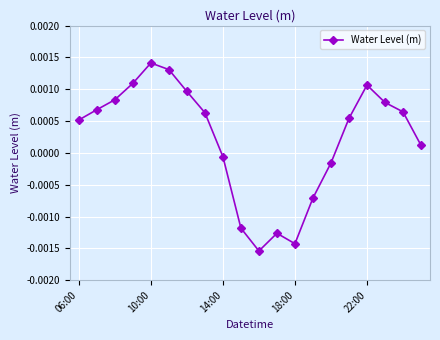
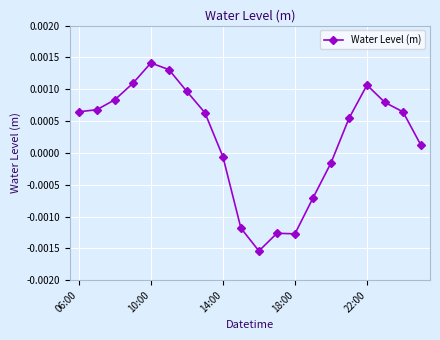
  {
-   "06:00": 0.0005,
+   "06:00": 0.0006,
    "10:00": 0.0014,
    "14:00": -0.0001,
-   "18:00": -0.0014,
+   "18:00": -0.0013,
    "22:00": 0.0011
  }
